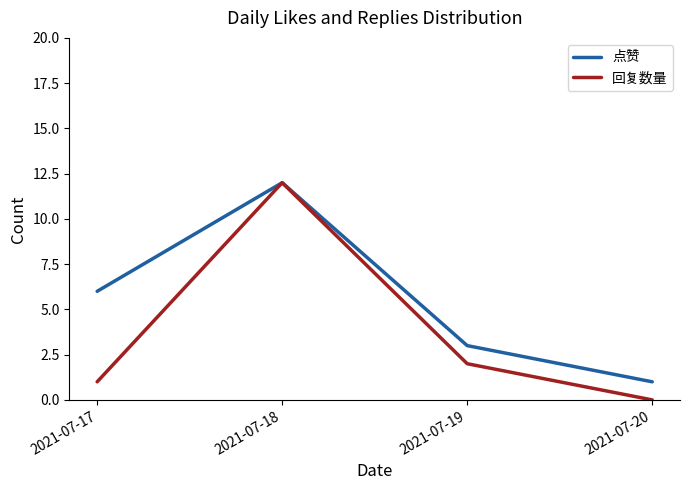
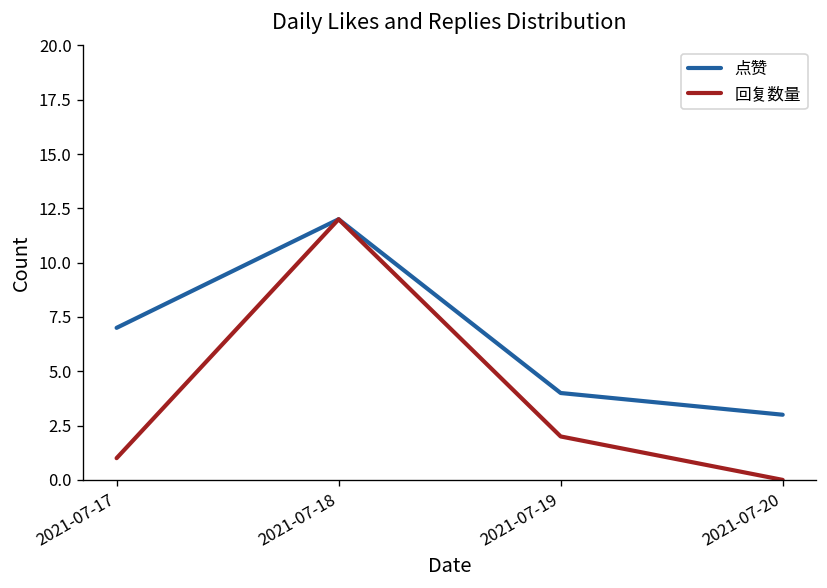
  {
    "点赞": {
-     "2021-07-17": 6,
-     "2021-07-19": 3,
-     "2021-07-20": 1
+     "2021-07-17": 7,
+     "2021-07-19": 4,
+     "2021-07-20": 3
    },
    "回复数量": {
      "2021-07-17": 1,
      "2021-07-19": 2,
      "2021-07-20": 0
    }
  }
